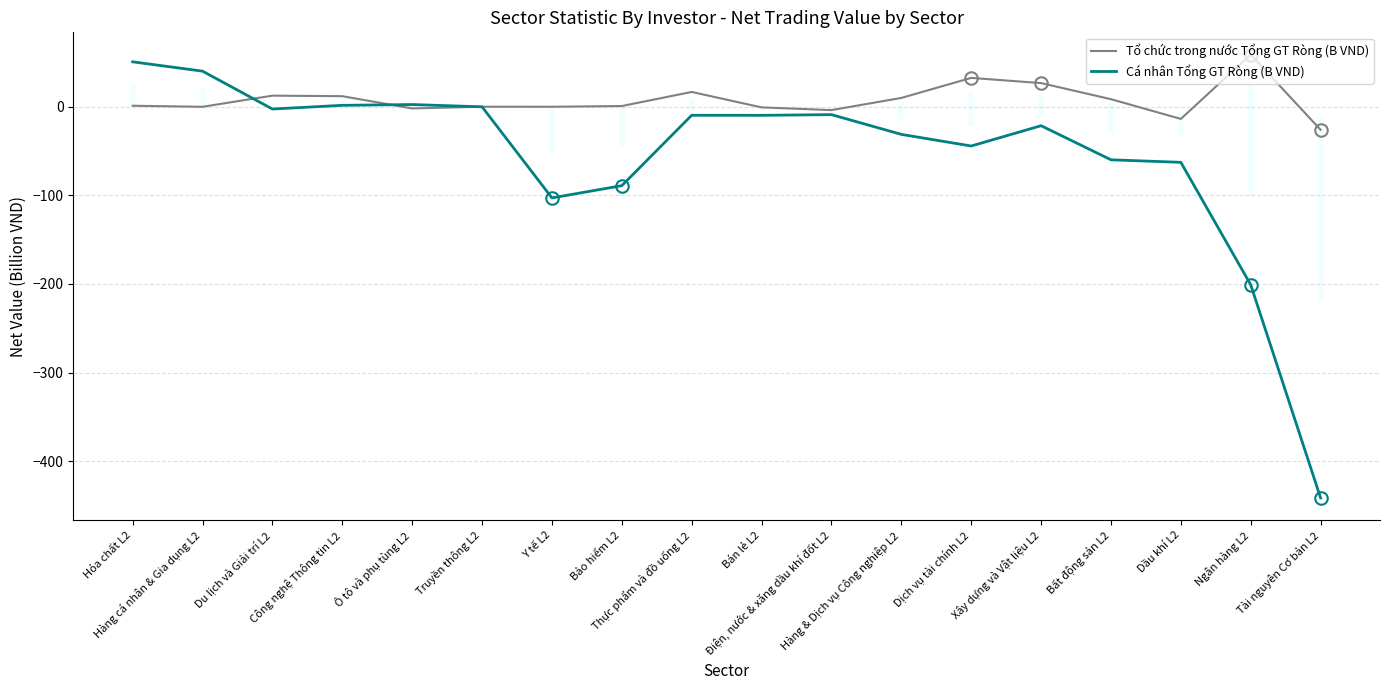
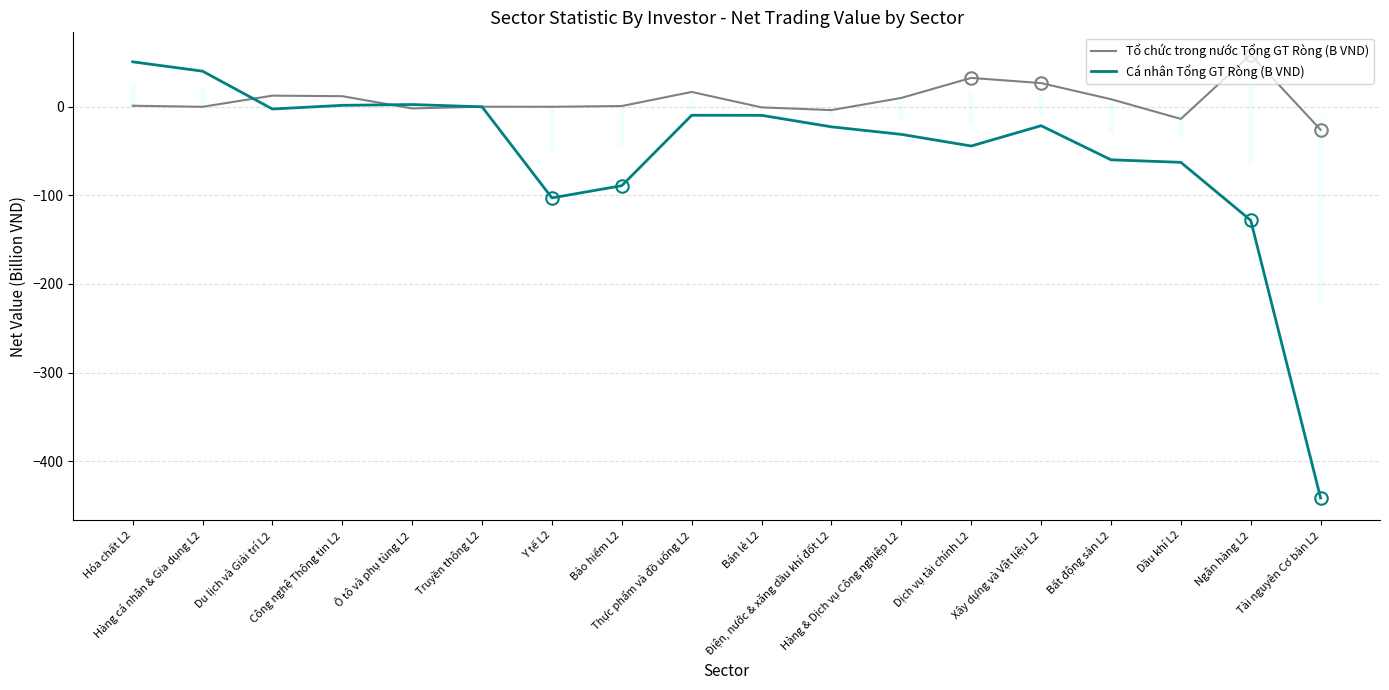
  {
    "Cá nhân Tổng GT Ròng (B VND)": {
      "Hóa chất L2": 50,
      "Hàng cá nhân & Gia dụng L2": 40,
      "Du lịch và Giải trí L2": 0,
      "Công nghệ Thông tin L2": 0,
      "Ô tô và phụ tùng L2": 0,
      "Thực phẩm và đồ uống L2": -10,
      "Bán lẻ L2": -10,
-     "Điện, nước & xăng dầu khí đốt L2": -10,
+     "Điện, nước & xăng dầu khí đốt L2": -20,
      "Hàng & Dịch vụ Công nghiệp L2": -30,
      "Dịch vụ tài chính L2": -40,
      "Xây dựng và Vật liệu L2": -20,
      "Bất động sản L2": -60,
      "Dầu khí L2": -60,
-     "Ngân hàng L2": -200
+     "Ngân hàng L2": -130
    }
  }
